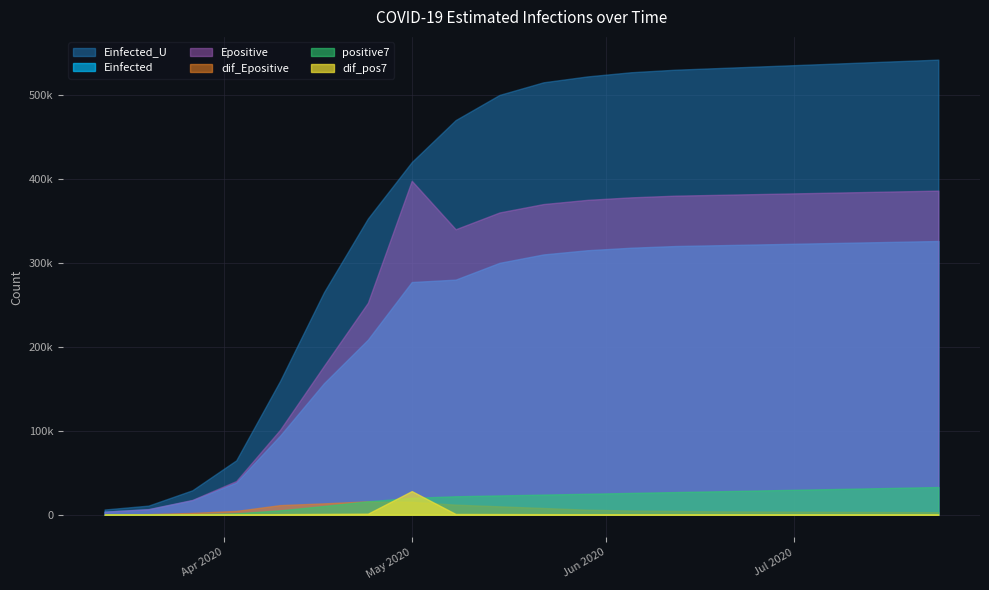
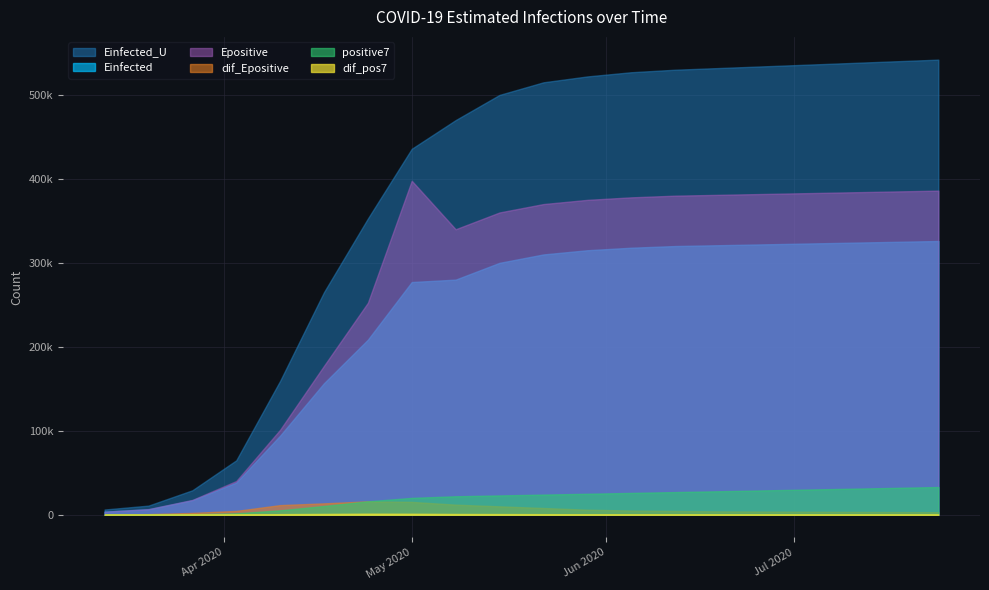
  {
    "Einfected_U": {
-     "May 2020": 420000
+     "May 2020": 440000
    },
    "Einfected": {
      "May 2020": 280000
    },
    "Epositive": {
      "May 2020": 400000
    },
    "dif_Epositive": {
      "May 2020": 20000
    },
    "positive7": {
      "May 2020": 20000
    },
    "dif_pos7": {
-     "May 2020": 30000
+     "May 2020": 0
    }
  }
